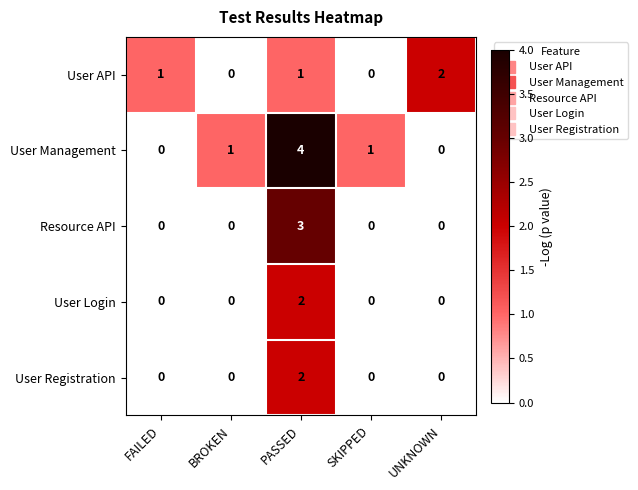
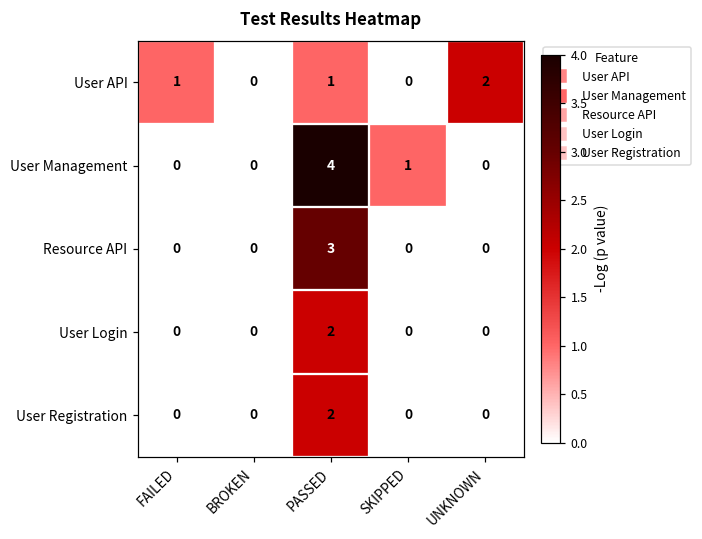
  {
    "User API": {
      "FAILED": 1,
      "BROKEN": 0,
      "PASSED": 1,
      "SKIPPED": 0,
      "UNKNOWN": 2
    },
    "User Management": {
      "FAILED": 0,
-     "BROKEN": 1,
+     "BROKEN": 0,
      "PASSED": 4,
      "SKIPPED": 1,
      "UNKNOWN": 0
    },
    "Resource API": {
      "FAILED": 0,
      "BROKEN": 0,
      "PASSED": 3,
      "SKIPPED": 0,
      "UNKNOWN": 0
    },
    "User Login": {
      "FAILED": 0,
      "BROKEN": 0,
      "PASSED": 2,
      "SKIPPED": 0,
      "UNKNOWN": 0
    },
    "User Registration": {
      "FAILED": 0,
      "BROKEN": 0,
      "PASSED": 2,
      "SKIPPED": 0,
      "UNKNOWN": 0
    }
  }
